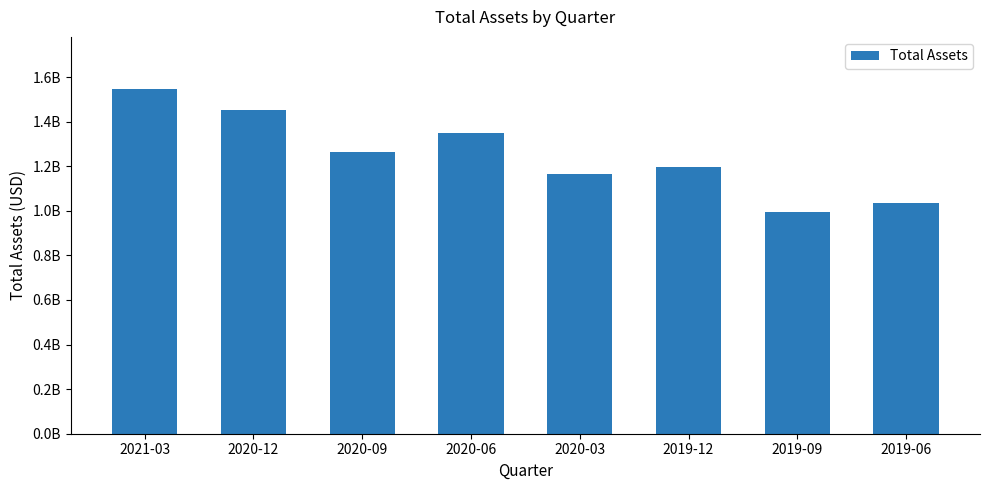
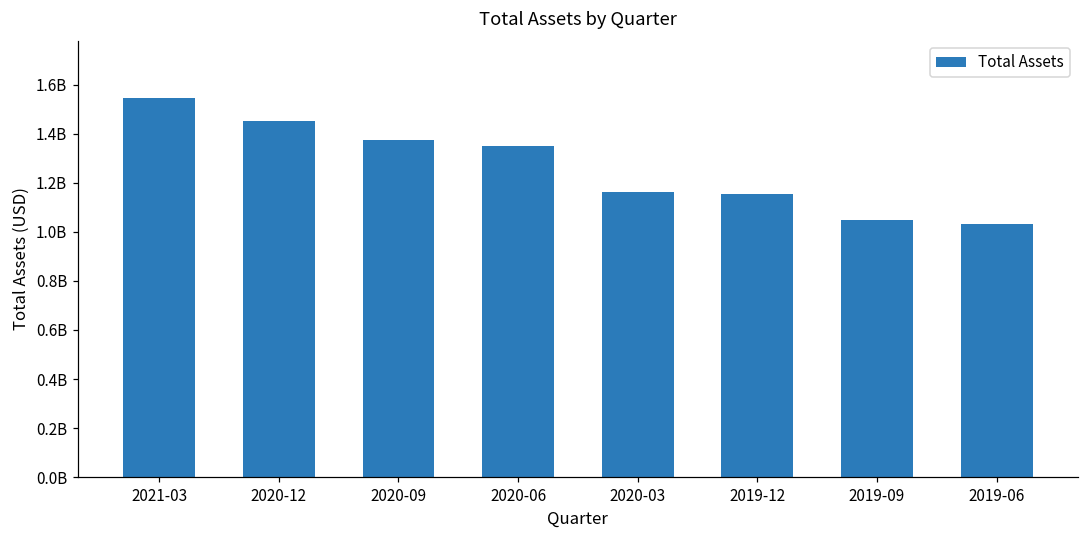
  {
    "2021-03": 1550000000,
    "2020-12": 1450000000,
-   "2020-09": 1260000000,
+   "2020-09": 1370000000,
    "2020-06": 1350000000,
    "2020-03": 1160000000,
-   "2019-12": 1200000000,
-   "2019-09": 990000000,
+   "2019-12": 1160000000,
+   "2019-09": 1050000000,
    "2019-06": 1030000000
  }
